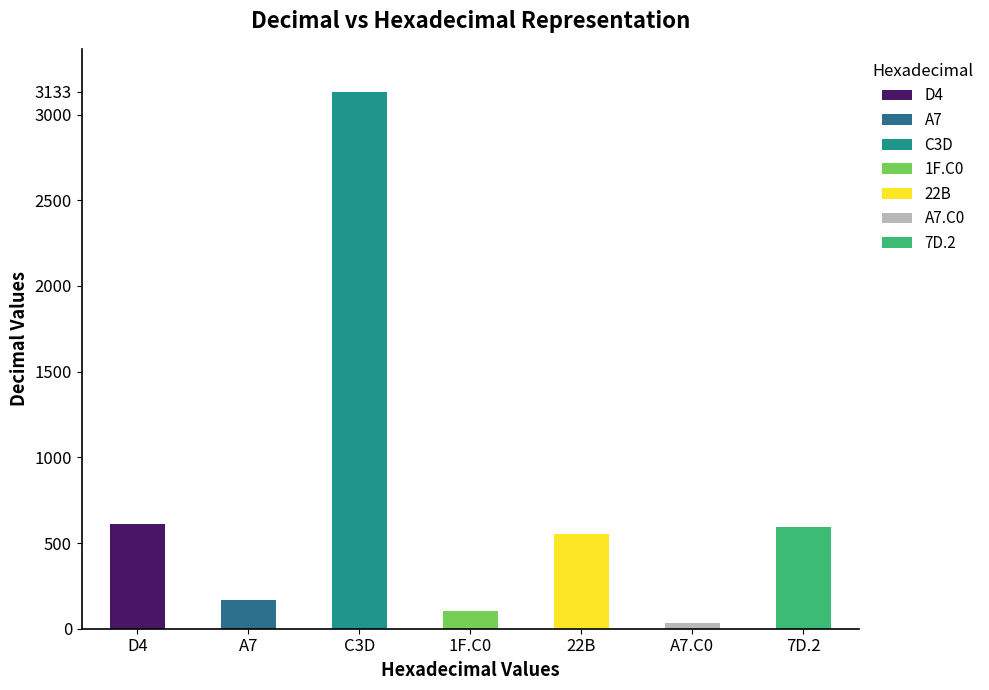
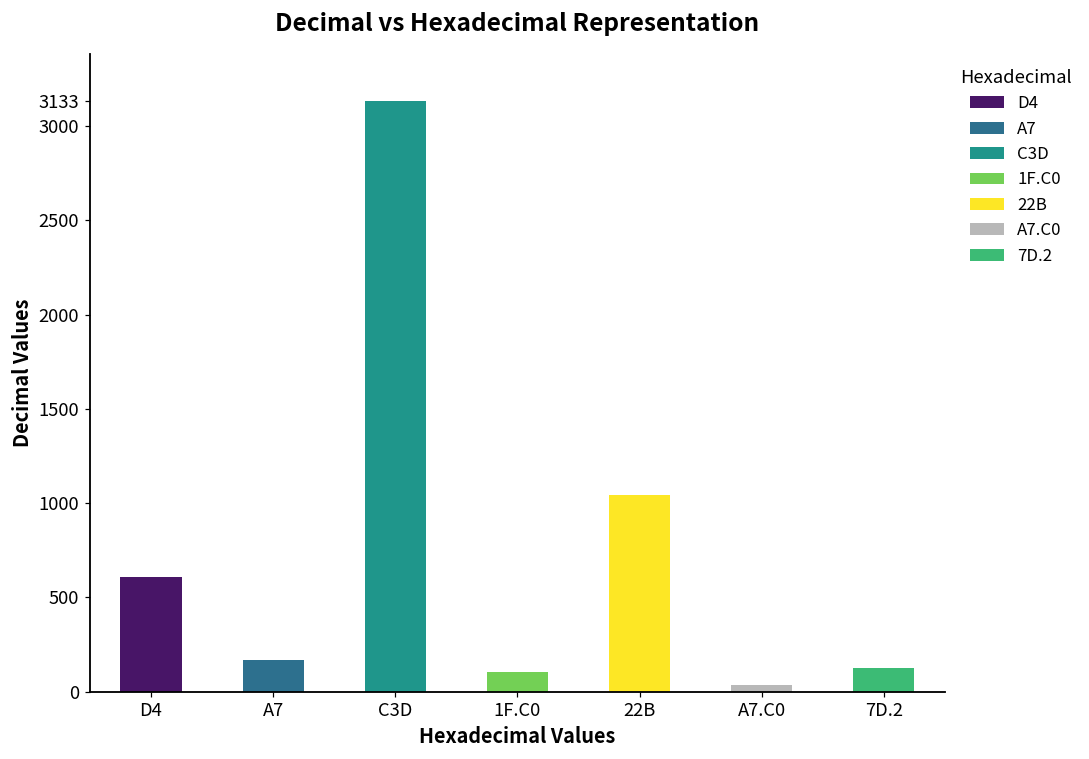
  {
    "D4": 610,
    "A7": 170,
    "C3D": 3130,
    "1F.C0": 100,
-   "22B": 560,
+   "22B": 1040,
    "A7.C0": 30,
-   "7D.2": 590
+   "7D.2": 130
  }
